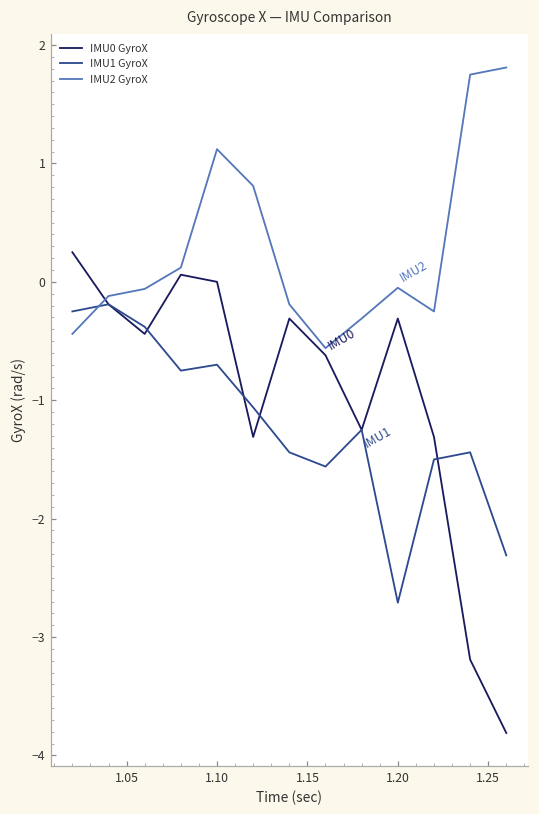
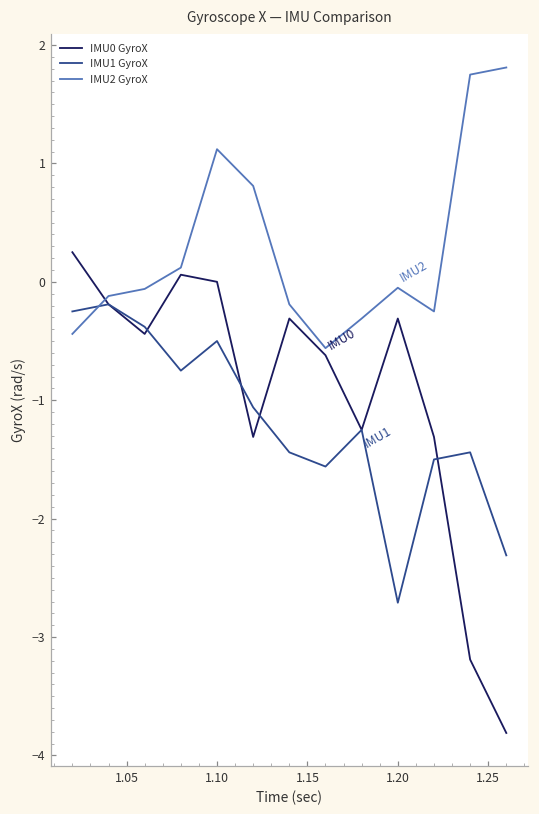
  {
    "IMU0 GyroX": {
      "1.10": 0.0,
      "1.20": -0.3
    },
    "IMU1 GyroX": {
-     "1.10": -0.7,
+     "1.10": -0.5,
      "1.20": -2.7
    },
    "IMU2 GyroX": {
      "1.10": 1.1,
      "1.20": -0.05
    }
  }
